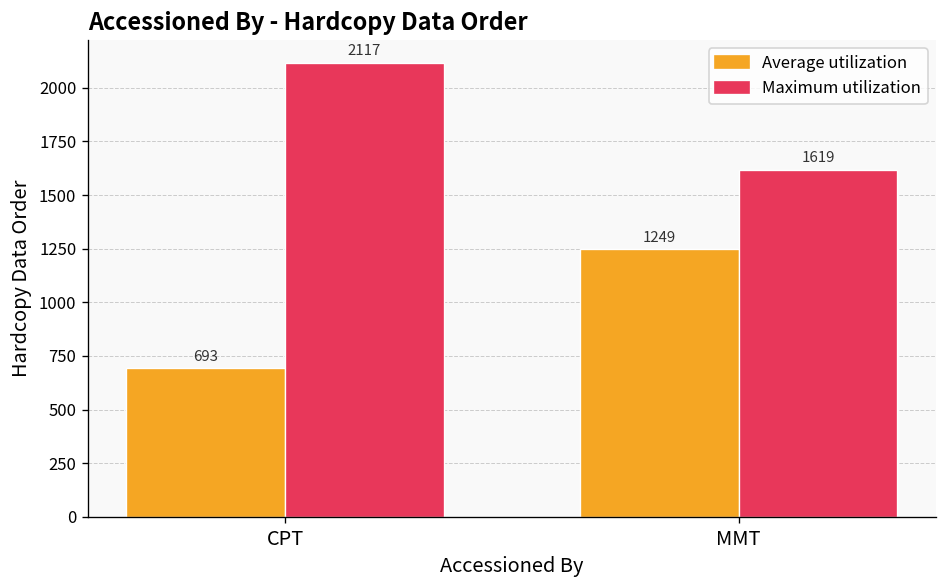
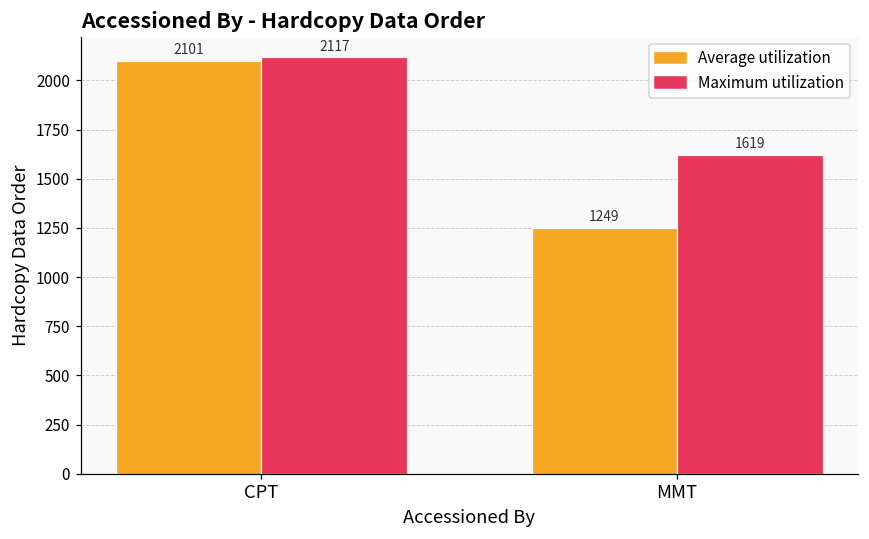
  {
    "Average utilization": {
-     "CPT": 693,
+     "CPT": 2101,
      "MMT": 1249
    },
    "Maximum utilization": {
      "CPT": 2117,
      "MMT": 1619
    }
  }
